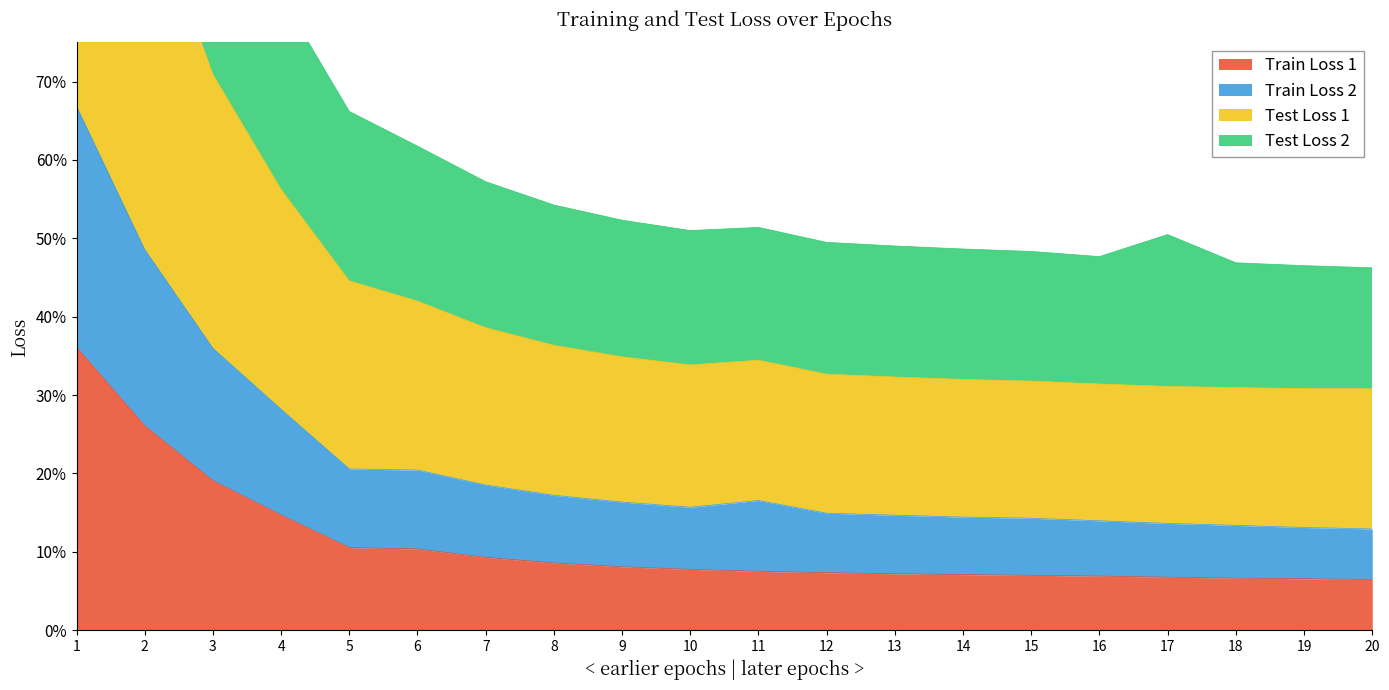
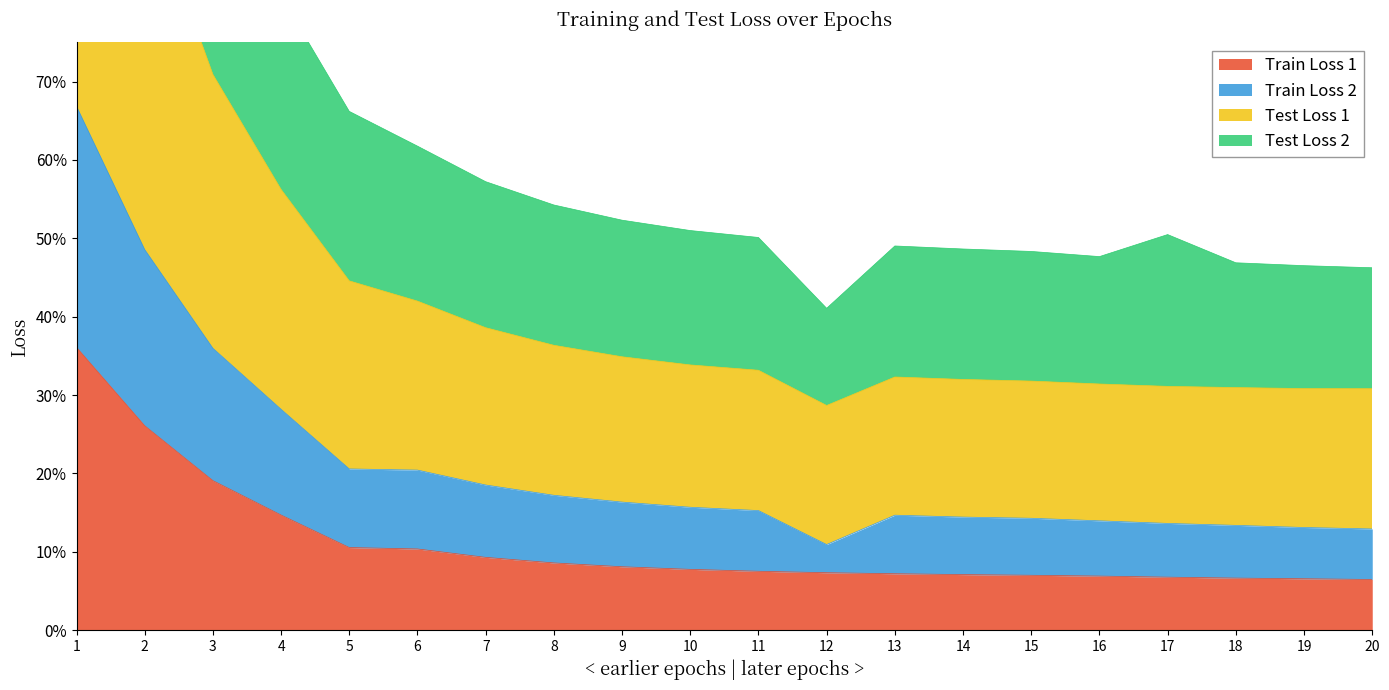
  {
    "Train Loss 1": {
      "1": "36%",
      "2": "26%",
      "3": "19%",
      "4": "15%",
      "5": "11%",
      "6": "10%",
      "7": "9%",
      "8": "9%",
      "9": "8%",
      "10": "8%",
      "11": "8%",
      "12": "7%",
      "13": "7%",
      "14": "7%",
      "15": "7%",
      "16": "7%",
      "17": "7%",
      "18": "7%",
      "19": "7%",
      "20": "6%"
    },
    "Train Loss 2": {
      "1": "31%",
      "2": "22%",
      "3": "17%",
      "4": "13%",
      "5": "10%",
      "6": "10%",
      "7": "9%",
      "8": "9%",
      "9": "8%",
      "10": "8%",
-     "11": "9%",
-     "12": "8%",
+     "11": "8%",
+     "12": "4%",
      "13": "7%",
      "14": "7%",
      "15": "7%",
      "16": "7%",
      "17": "7%",
      "18": "7%",
      "19": "7%",
      "20": "6%"
    },
    "Test Loss 1": {
      "3": "35%",
      "4": "28%",
      "5": "24%",
      "6": "22%",
      "7": "20%",
      "8": "19%",
      "9": "19%",
      "10": "18%",
      "11": "18%",
      "12": "18%",
      "13": "18%",
      "14": "18%",
      "15": "18%",
      "16": "17%",
      "17": "17%",
      "18": "18%",
      "19": "18%",
      "20": "18%"
    },
    "Test Loss 2": {
      "5": "22%",
      "6": "20%",
      "7": "19%",
      "8": "18%",
      "9": "17%",
      "10": "17%",
      "11": "17%",
-     "12": "17%",
+     "12": "12%",
      "13": "17%",
      "14": "17%",
      "15": "17%",
      "16": "16%",
      "17": "19%",
      "18": "16%",
      "19": "16%",
      "20": "15%"
    }
  }
